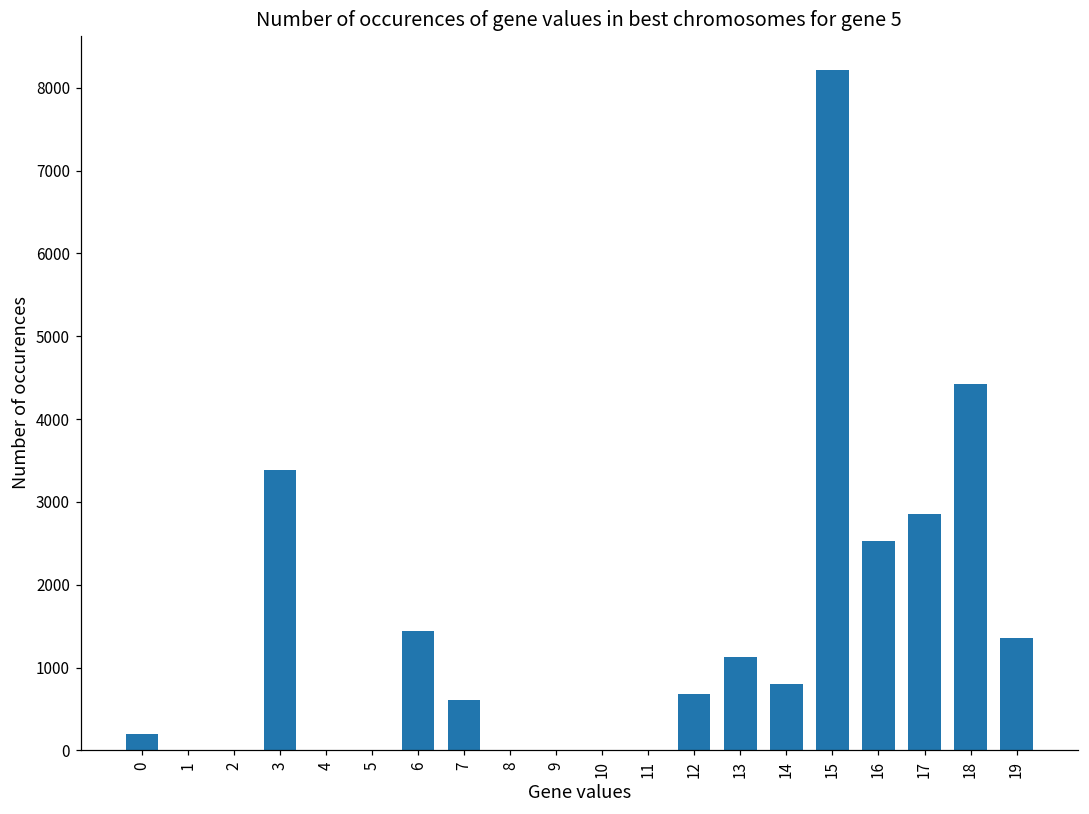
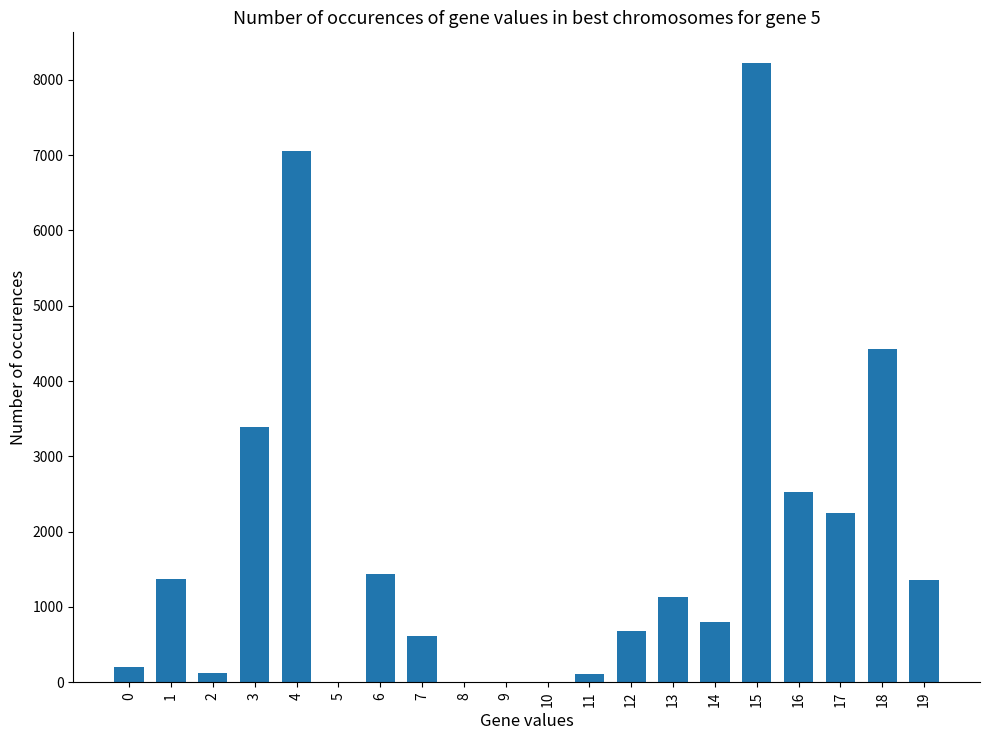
  {
    "0": 200,
-   "1": 0,
-   "2": 0,
+   "1": 1400,
+   "2": 100,
    "3": 3400,
-   "4": 0,
+   "4": 7100,
    "6": 1400,
    "7": 600,
-   "11": 0,
+   "11": 100,
    "12": 700,
    "13": 1100,
    "14": 800,
    "15": 8200,
    "16": 2500,
-   "17": 2900,
+   "17": 2200,
    "18": 4400,
    "19": 1400
  }
